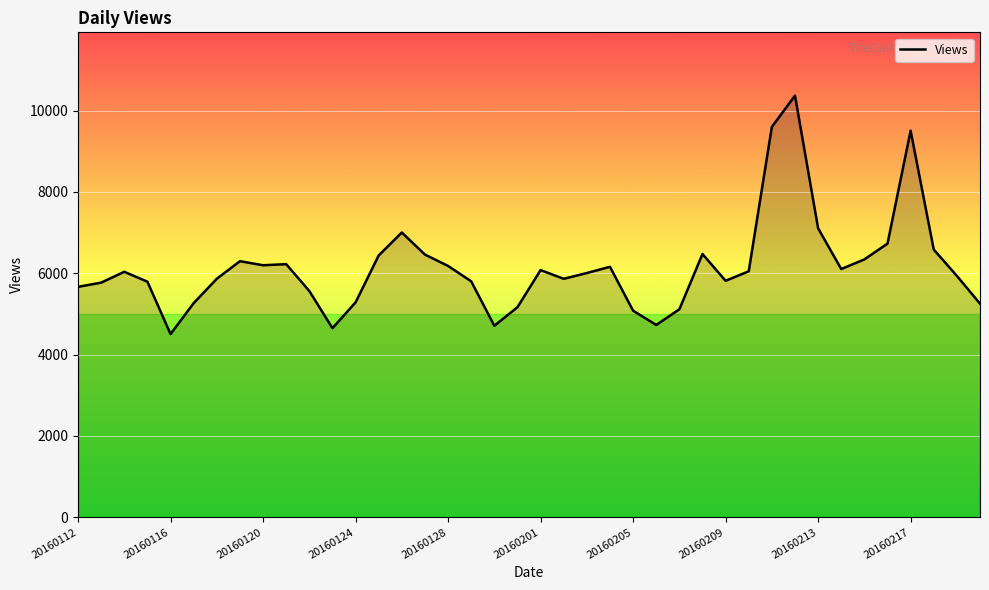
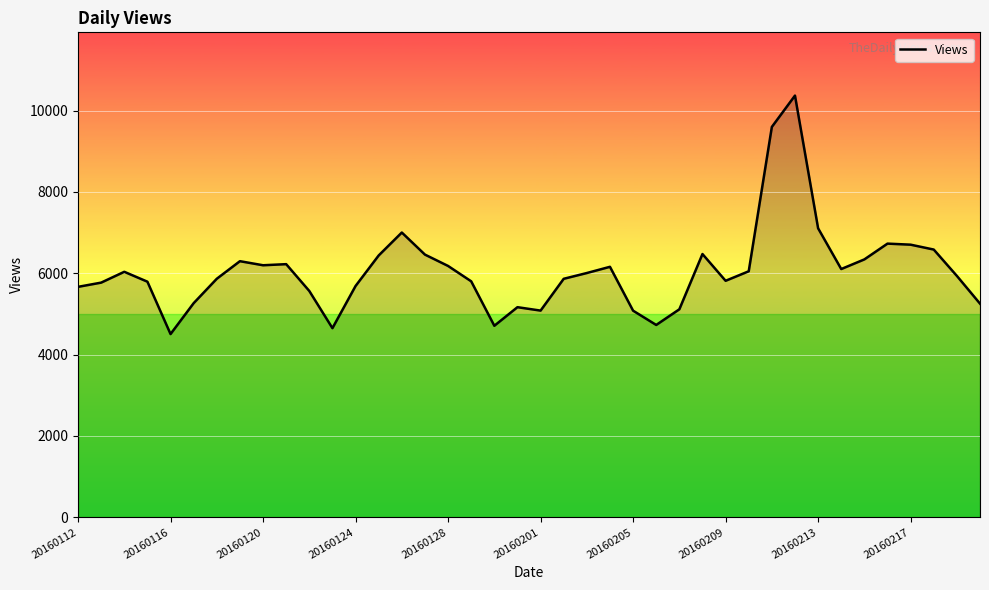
  {
    "20160112": 5700,
    "20160116": 4500,
    "20160120": 6200,
-   "20160124": 5300,
+   "20160124": 5700,
    "20160128": 6200,
-   "20160201": 6100,
+   "20160201": 5100,
    "20160205": 5100,
    "20160209": 5800,
    "20160213": 7100,
-   "20160217": 9500
+   "20160217": 6700
  }
